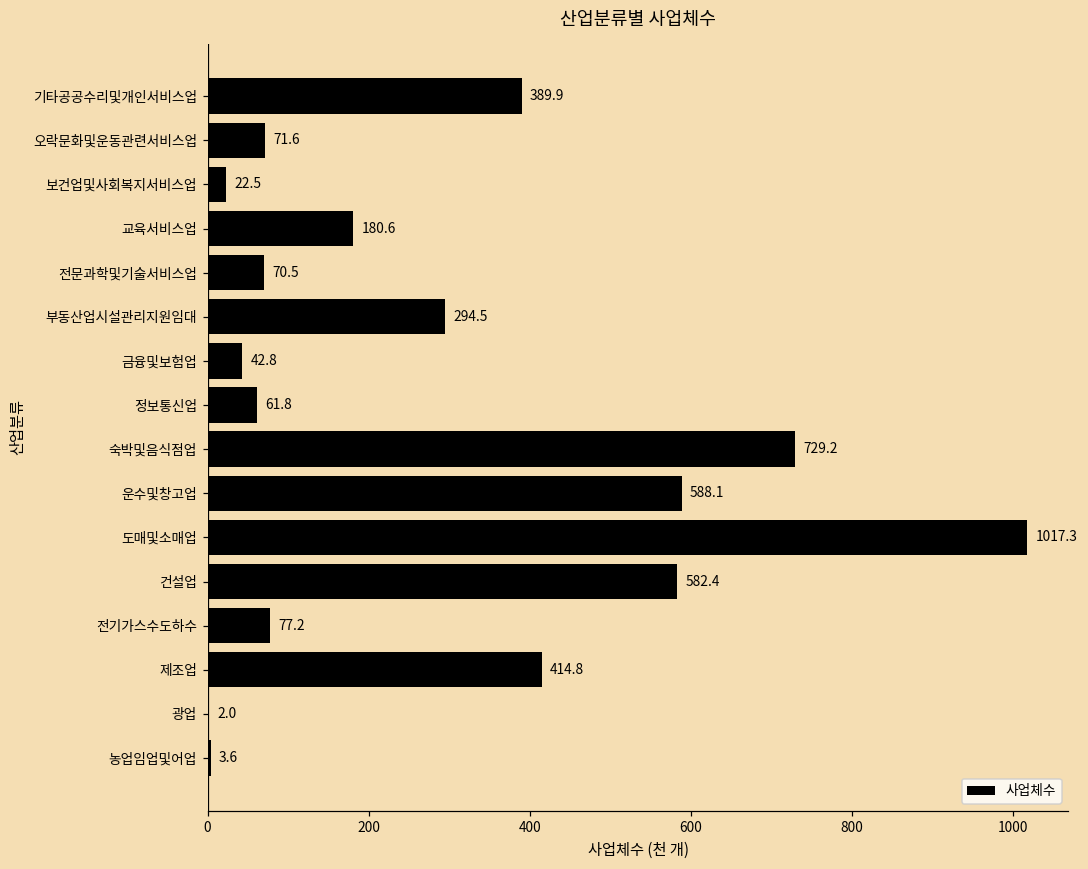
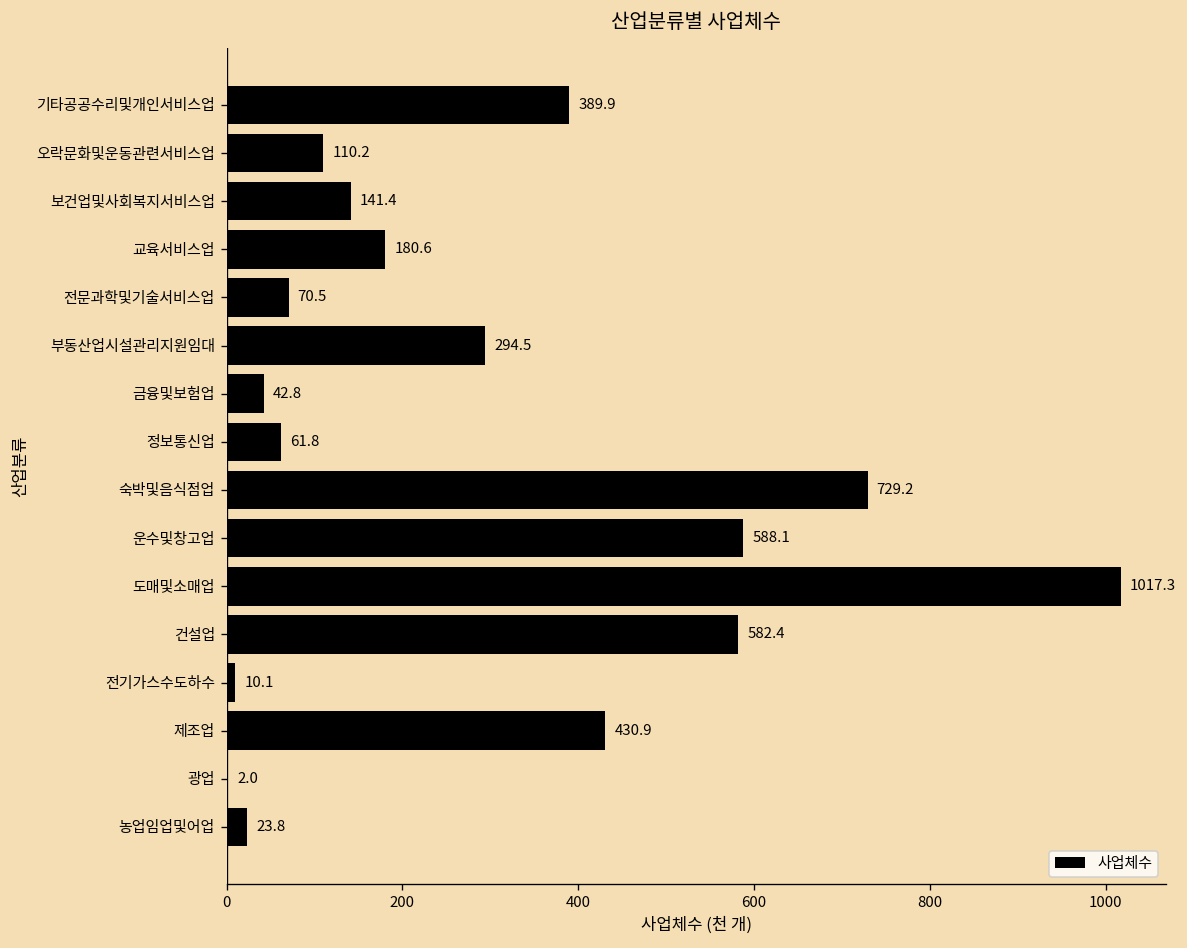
  {
    "기타공공수리및개인서비스업": 389.9,
-   "오락문화및운동관련서비스업": 71.6,
-   "보건업및사회복지서비스업": 22.5,
+   "오락문화및운동관련서비스업": 110.2,
+   "보건업및사회복지서비스업": 141.4,
    "교육서비스업": 180.6,
    "전문과학및기술서비스업": 70.5,
    "부동산업시설관리지원임대": 294.5,
    "금융및보험업": 42.8,
    "정보통신업": 61.8,
    "숙박및음식점업": 729.2,
    "운수및창고업": 588.1,
    "도매및소매업": 1017.3,
    "건설업": 582.4,
-   "전기가스수도하수": 77.2,
-   "제조업": 414.8,
+   "전기가스수도하수": 10.1,
+   "제조업": 430.9,
    "광업": 2.0,
-   "농업임업및어업": 3.6
+   "농업임업및어업": 23.8
  }
